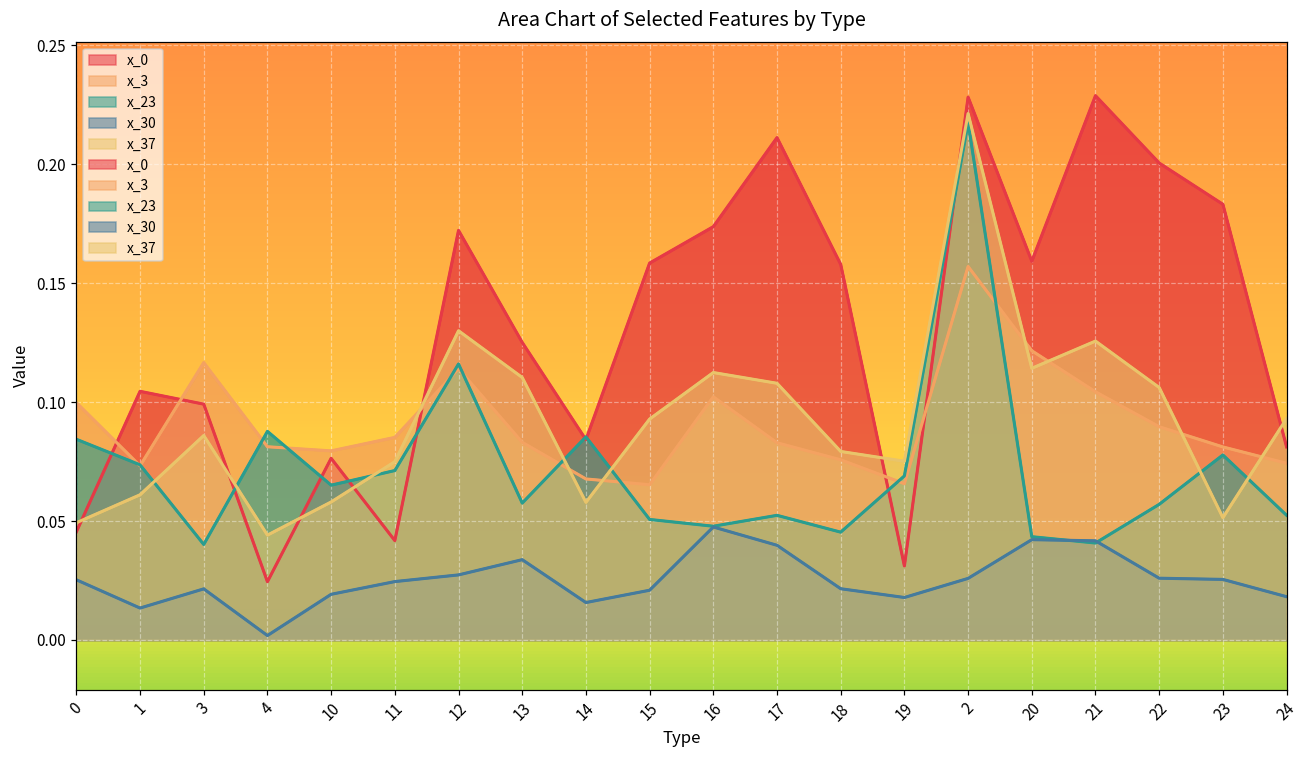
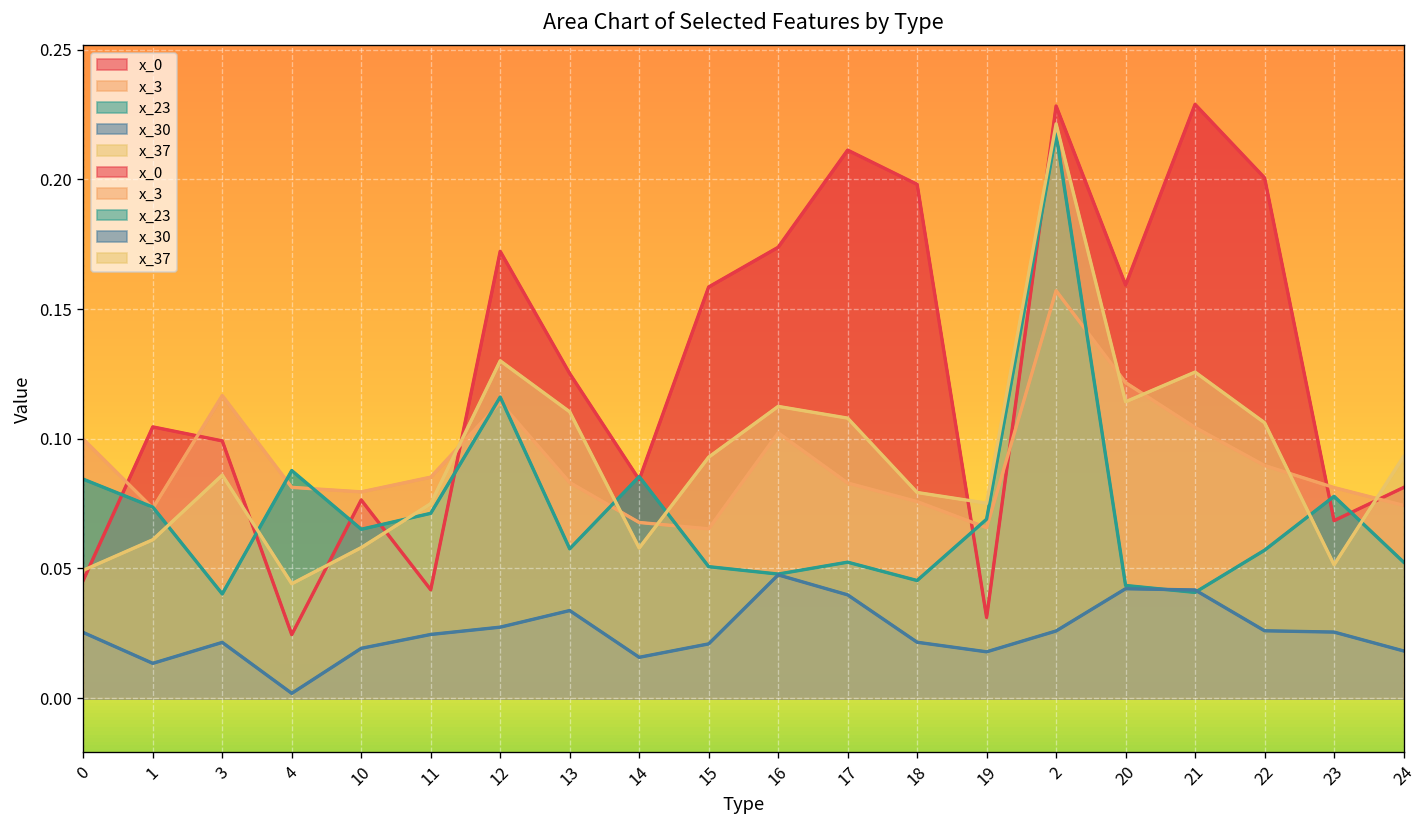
  {
    "x_0": {
      "0": 0.045,
      "1": 0.105,
      "3": 0.099,
      "4": 0.024,
      "10": 0.076,
      "11": 0.042,
      "12": 0.172,
      "13": 0.125,
      "14": 0.084,
      "15": 0.158,
      "16": 0.174,
      "17": 0.211,
-     "18": 0.158,
+     "18": 0.198,
      "19": 0.031,
      "2": 0.228,
      "20": 0.159,
      "21": 0.229,
      "22": 0.201,
-     "23": 0.183,
+     "23": 0.068,
      "24": 0.081
    }
  }
